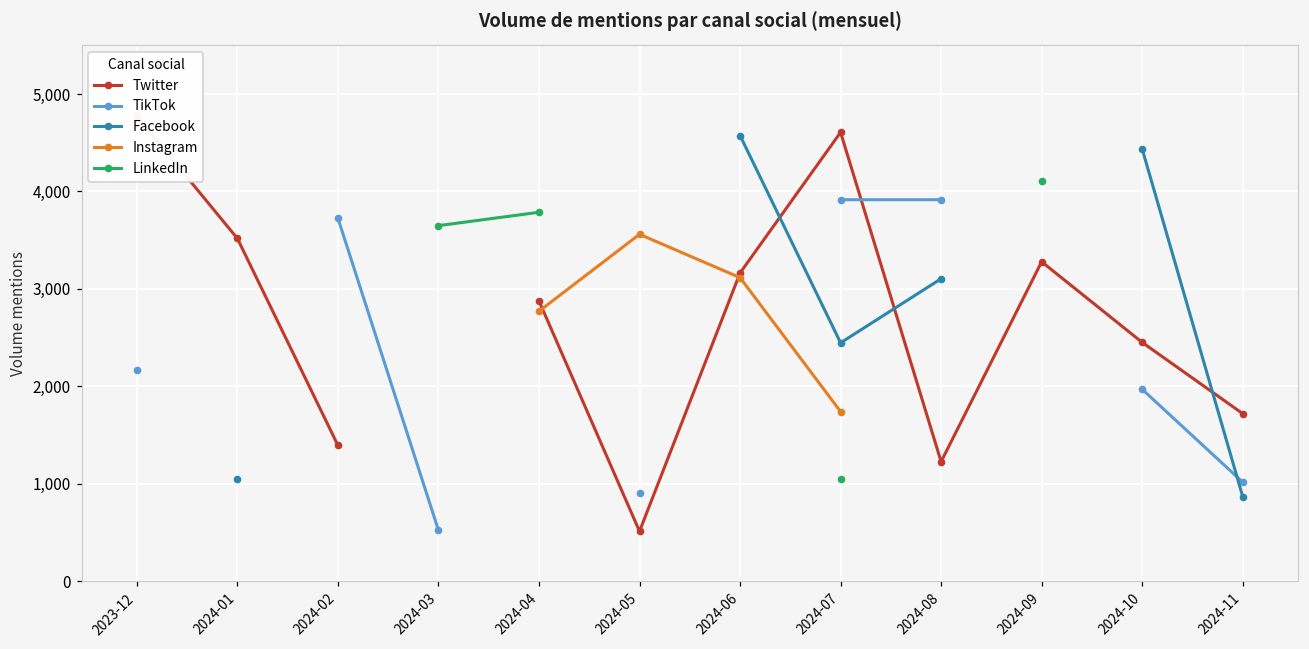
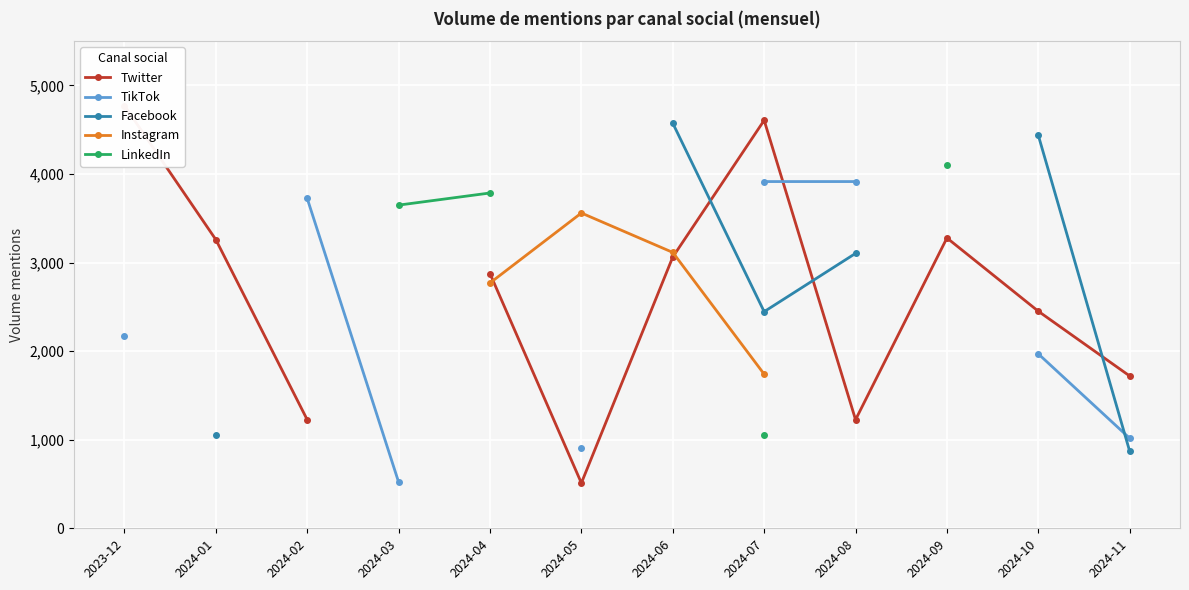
  {
    "Twitter": {
-     "2024-01": "3,500",
-     "2024-02": "1,400",
+     "2024-01": "3,300",
+     "2024-02": "1,200",
      "2024-04": "2,900",
      "2024-05": "500",
-     "2024-06": "3,200",
+     "2024-06": "3,100",
      "2024-07": "4,600",
      "2024-08": "1,200",
      "2024-09": "3,300",
      "2024-10": "2,500",
      "2024-11": "1,700"
    },
    "TikTok": {
      "2023-12": "2,200",
      "2024-02": "3,700",
      "2024-03": "500",
      "2024-05": "900",
      "2024-07": "3,900",
      "2024-08": "3,900",
      "2024-10": "2,000",
      "2024-11": "1,000"
    },
    "Facebook": {
      "2024-01": "1,100",
      "2024-06": "4,600",
      "2024-07": "2,400",
      "2024-08": "3,100",
      "2024-10": "4,400",
      "2024-11": "900"
    },
    "Instagram": {
      "2024-04": "2,800",
      "2024-05": "3,600",
      "2024-06": "3,100",
      "2024-07": "1,700"
    },
    "LinkedIn": {
      "2024-03": "3,600",
      "2024-04": "3,800",
      "2024-07": "1,100",
      "2024-09": "4,100"
    }
  }
